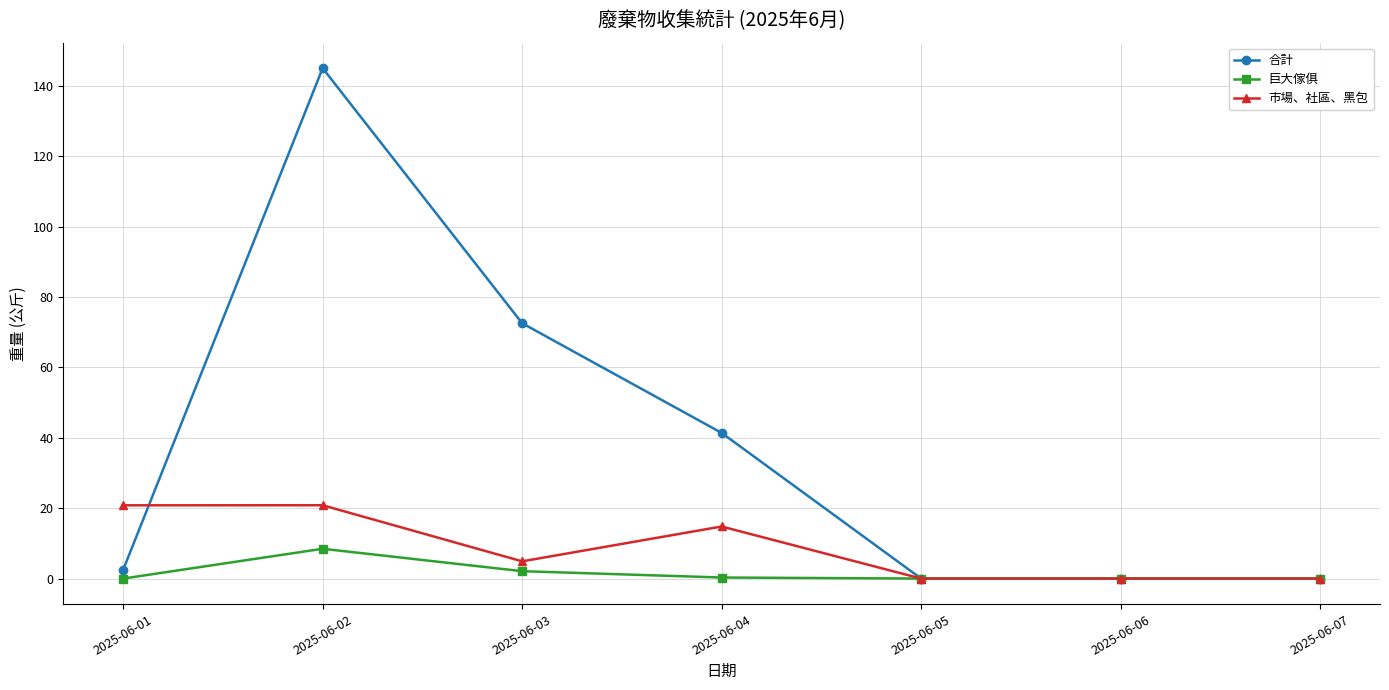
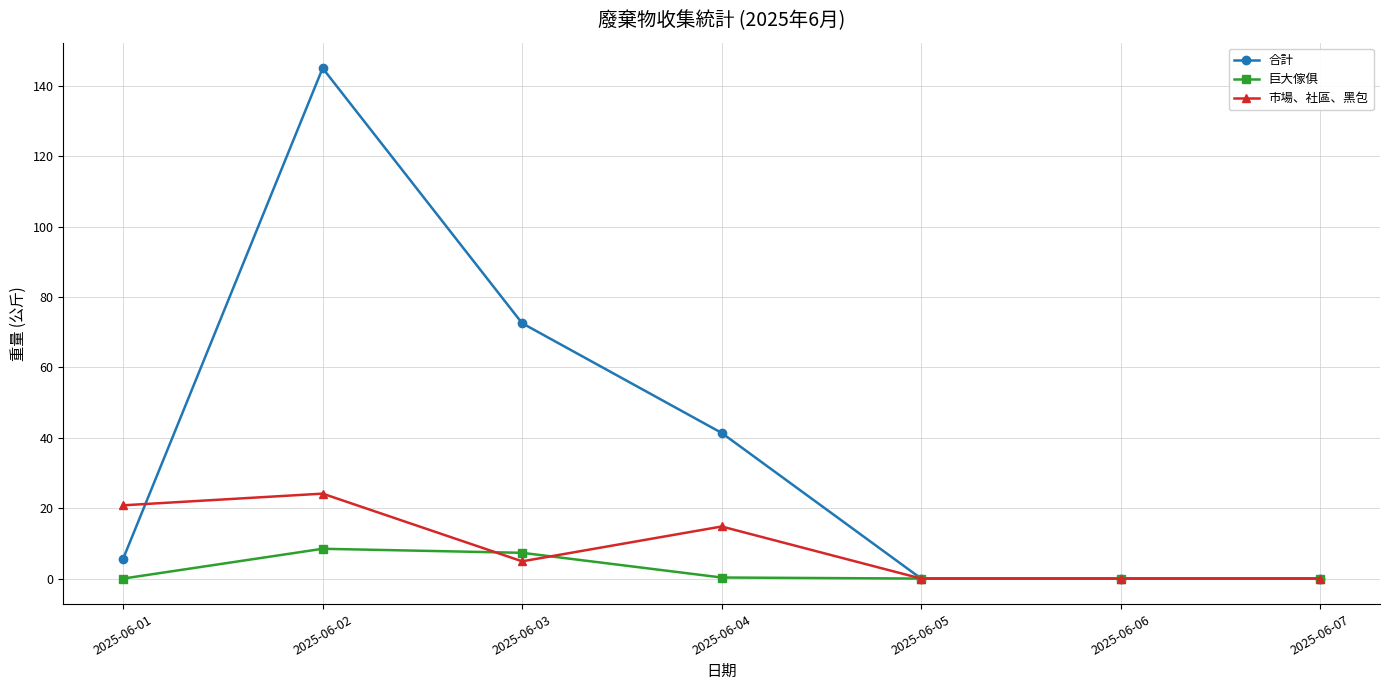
  {
    "合計": {
-     "2025-06-01": 2,
+     "2025-06-01": 6,
      "2025-06-02": 145,
      "2025-06-03": 73,
      "2025-06-04": 41
    },
    "巨大傢俱": {
      "2025-06-01": 0,
      "2025-06-02": 8,
-     "2025-06-03": 2,
+     "2025-06-03": 7,
      "2025-06-04": 0
    },
    "市場、社區、黑包": {
      "2025-06-01": 21,
-     "2025-06-02": 21,
+     "2025-06-02": 24,
      "2025-06-03": 5,
      "2025-06-04": 15
    }
  }
